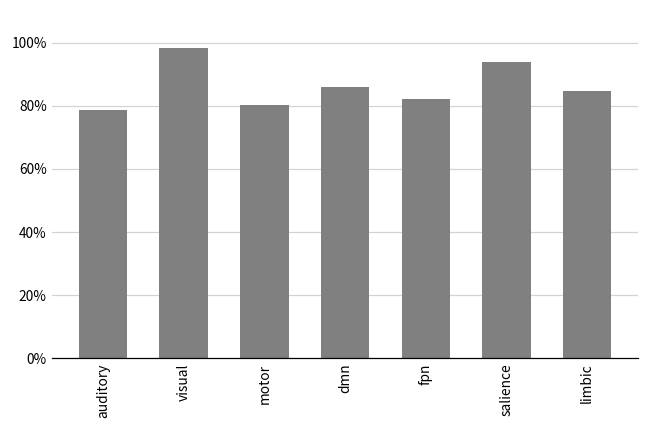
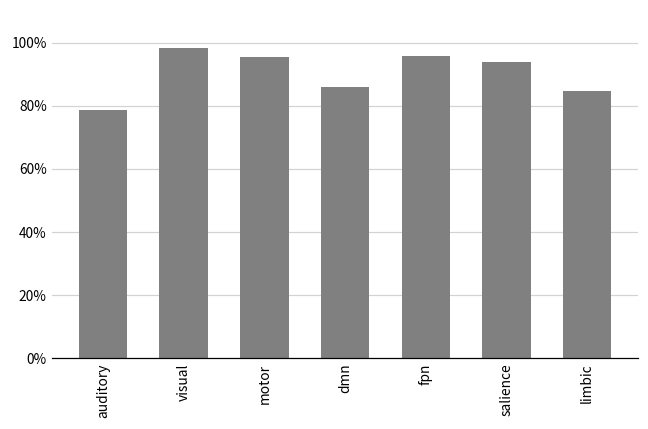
  {
    "auditory": "78%",
    "visual": "98%",
-   "motor": "80%",
+   "motor": "96%",
    "dmn": "86%",
-   "fpn": "82%",
+   "fpn": "96%",
    "salience": "94%",
    "limbic": "85%"
  }
